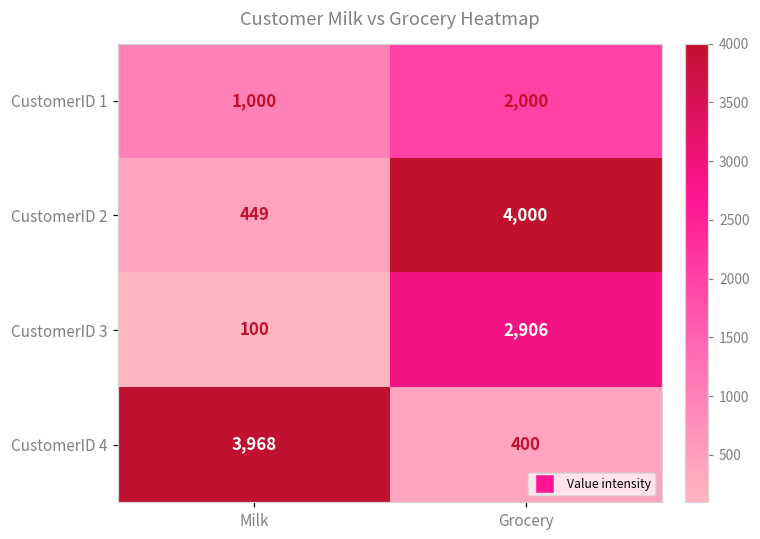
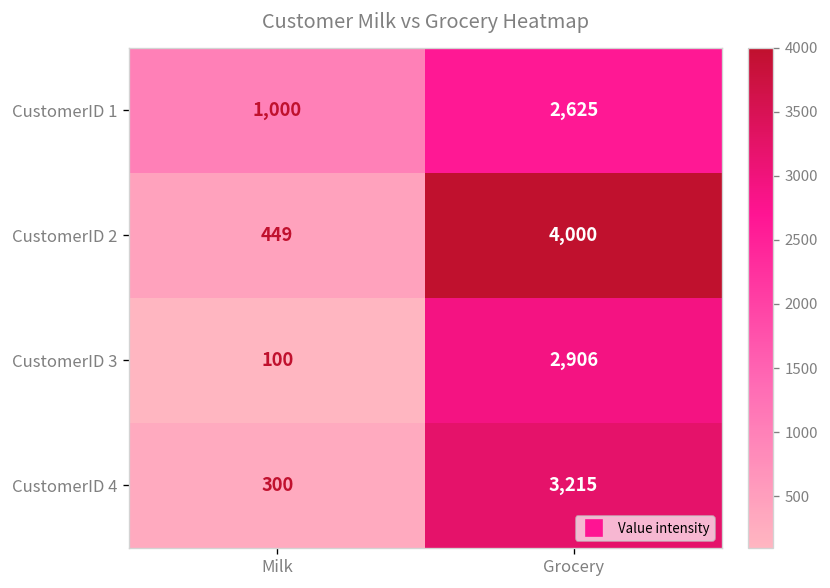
  {
    "CustomerID 1": {
      "Milk": "1,000",
-     "Grocery": "2,000"
+     "Grocery": "2,625"
    },
    "CustomerID 2": {
      "Milk": "449",
      "Grocery": "4,000"
    },
    "CustomerID 3": {
      "Milk": "100",
      "Grocery": "2,906"
    },
    "CustomerID 4": {
-     "Milk": "3,968",
-     "Grocery": "400"
+     "Milk": "300",
+     "Grocery": "3,215"
    }
  }
